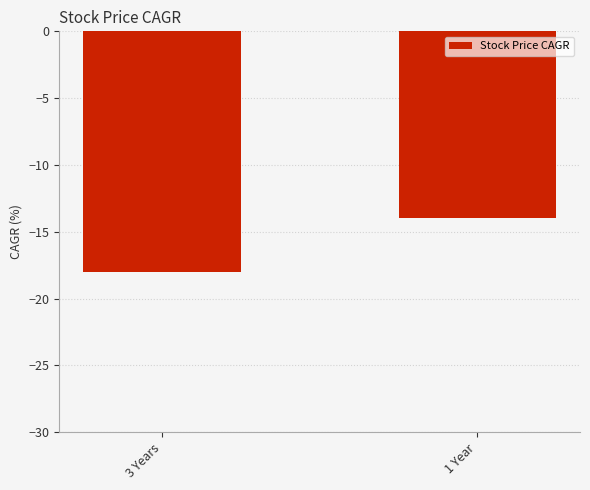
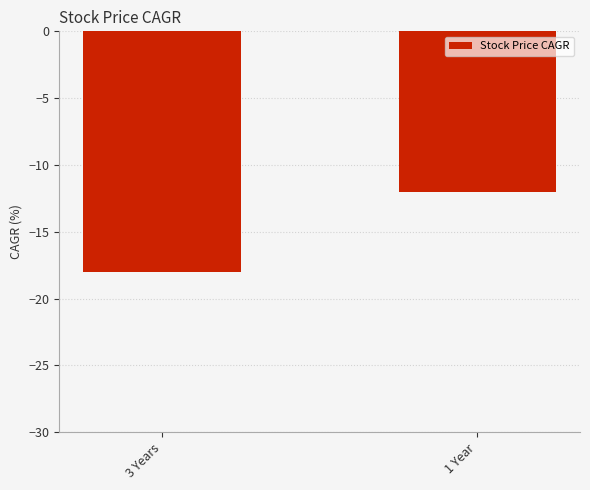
  {
    "3 Years": -18,
-   "1 Year": -14
+   "1 Year": -12
  }
